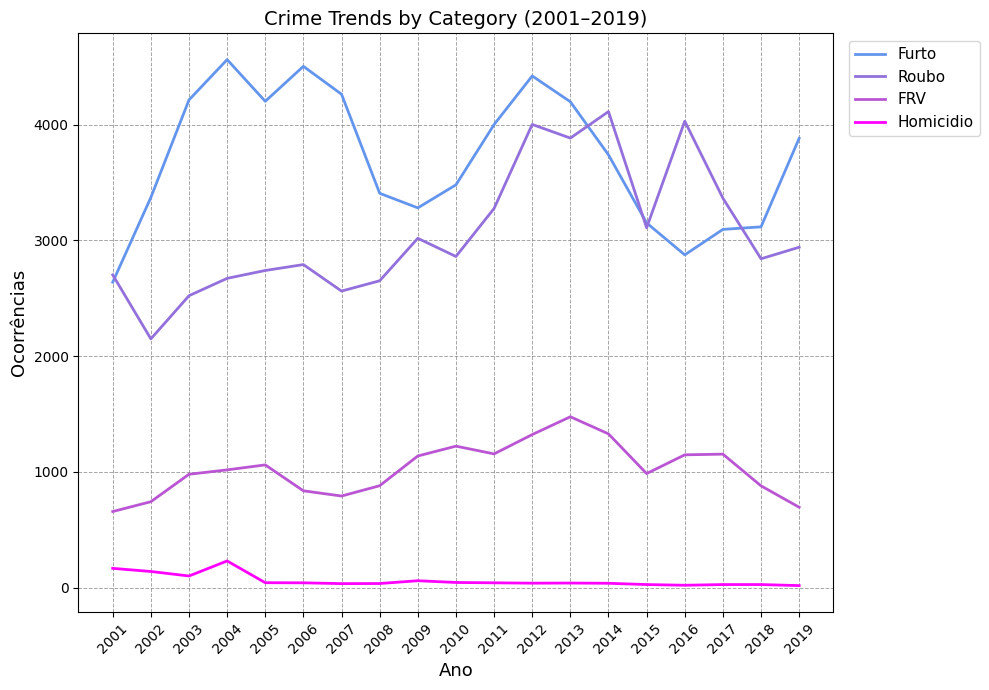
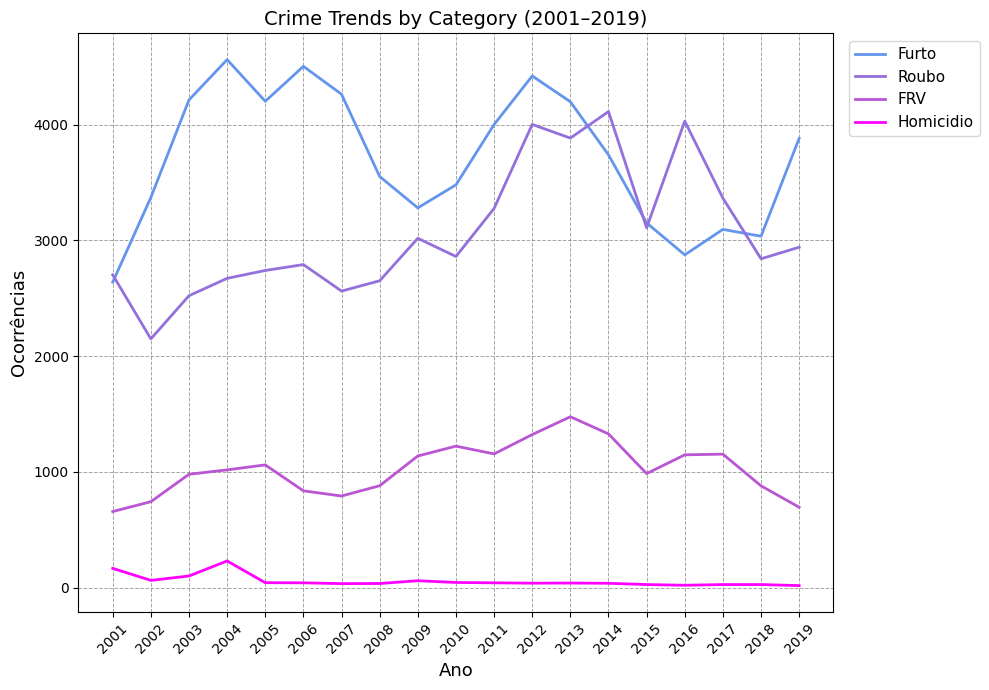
  {
    "Furto": {
      "2001": 2640,
      "2002": 3370,
      "2003": 4210,
      "2004": 4560,
      "2005": 4200,
      "2006": 4500,
      "2007": 4260,
-     "2008": 3410,
+     "2008": 3550,
      "2009": 3280,
      "2010": 3480,
      "2011": 4000,
      "2012": 4420,
      "2013": 4200,
      "2014": 3740,
      "2015": 3150,
      "2016": 2880,
      "2017": 3100,
-     "2018": 3120,
+     "2018": 3040,
      "2019": 3880
    },
    "Homicidio": {
      "2001": 170,
-     "2002": 140,
+     "2002": 60,
      "2003": 100,
      "2004": 230,
      "2005": 40,
      "2006": 40,
      "2007": 30,
      "2008": 40,
      "2009": 60,
      "2010": 40,
      "2011": 40,
      "2012": 40,
      "2013": 40,
      "2014": 40,
      "2015": 30,
      "2016": 20,
      "2017": 30,
      "2018": 30,
      "2019": 20
    }
  }
